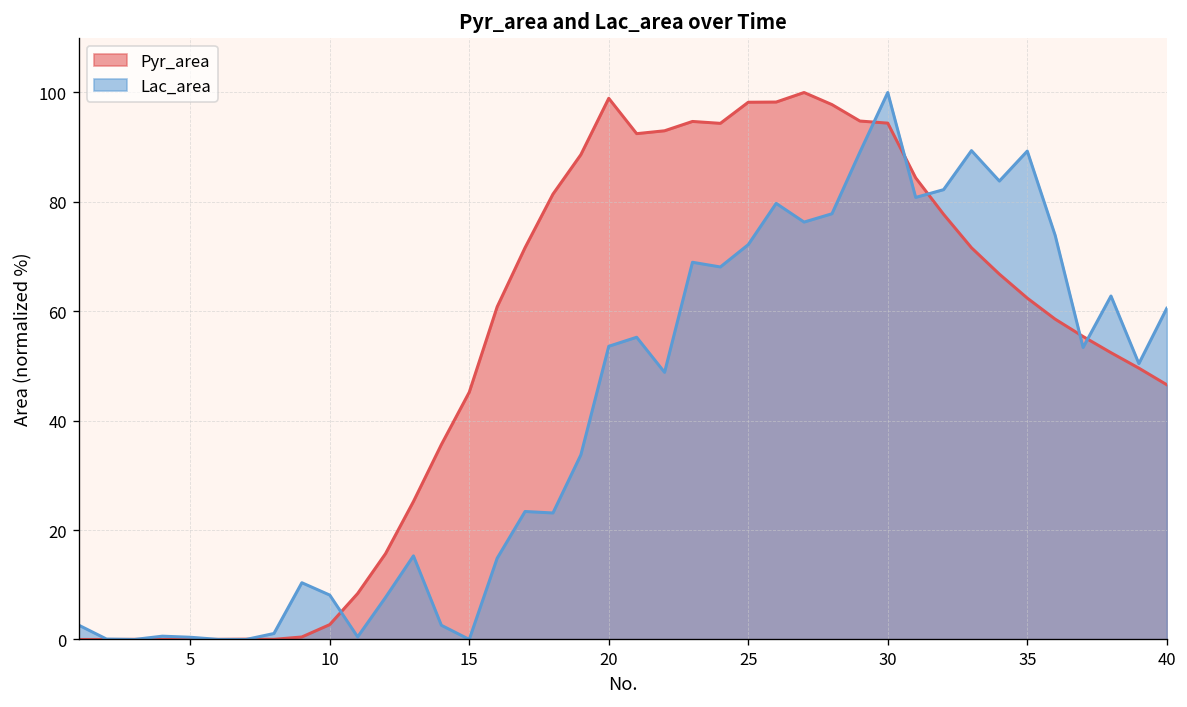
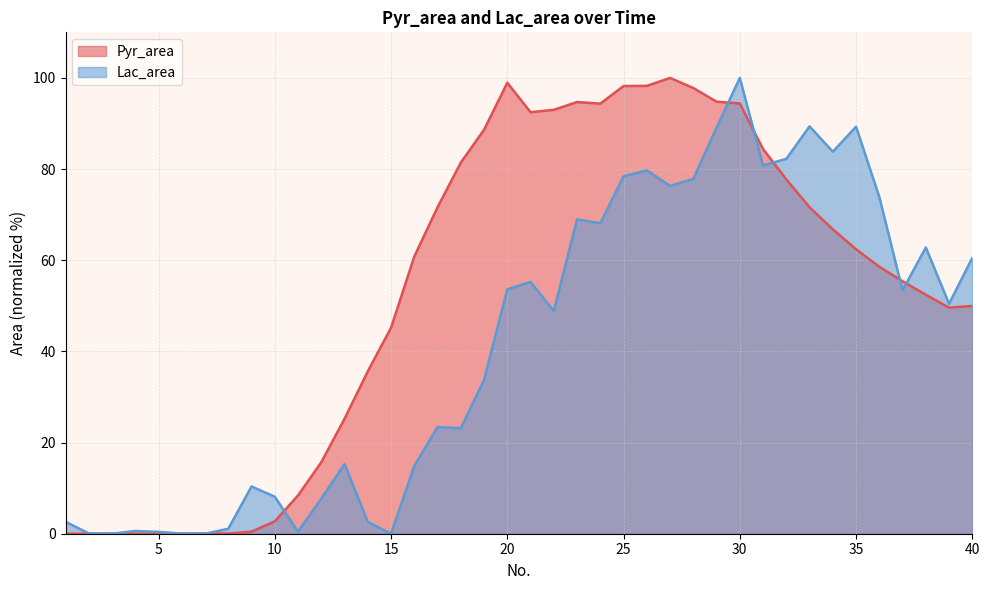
  {
    "Pyr_area": {
      "10": 3,
      "15": 45,
      "20": 99,
      "25": 98,
      "30": 94,
      "35": 62,
-     "40": 47
+     "40": 50
    },
    "Lac_area": {
      "10": 8,
      "15": 0,
      "20": 54,
-     "25": 72,
+     "25": 78,
      "30": 100,
      "35": 89,
      "40": 61
    }
  }
